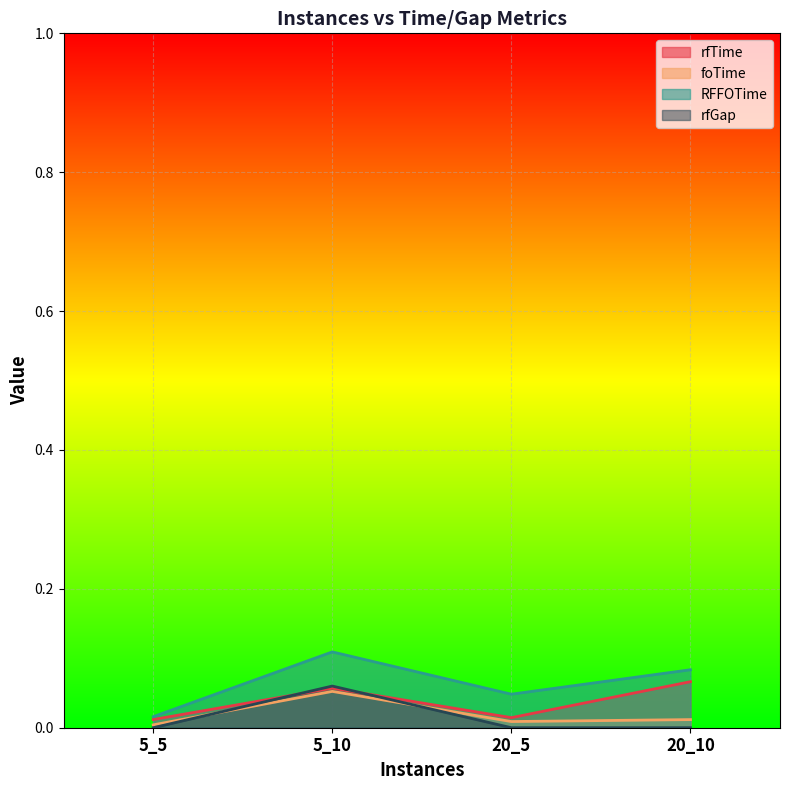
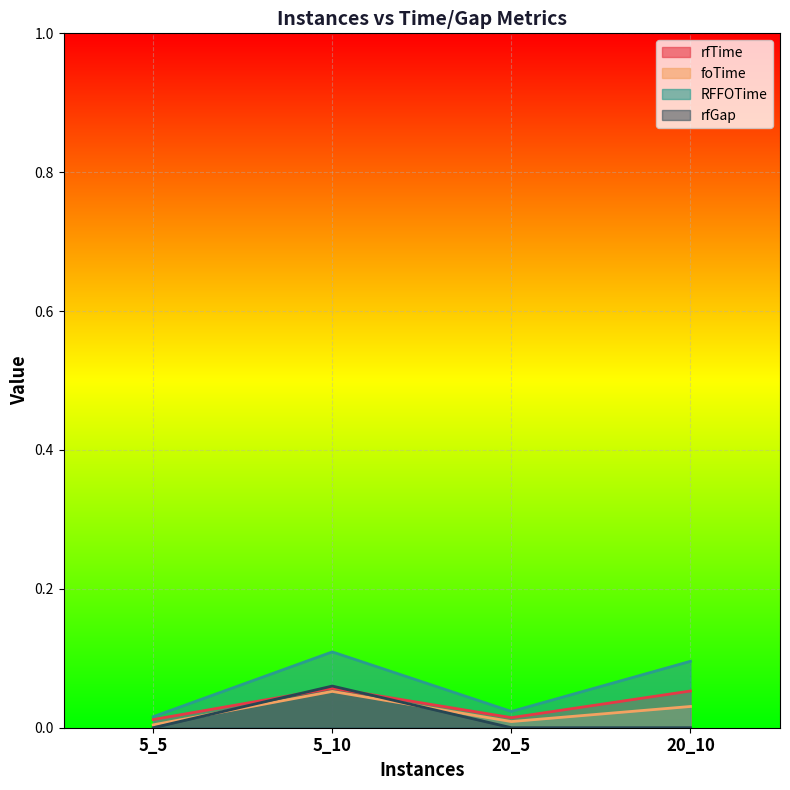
  {
    "rfTime": {
      "5_5": 0.01,
      "20_5": 0.01,
-     "20_10": 0.07
+     "20_10": 0.05
    },
    "foTime": {
      "5_5": 0.00,
      "5_10": 0.05,
      "20_5": 0.01,
-     "20_10": 0.01
+     "20_10": 0.03
    },
    "RFFOTime": {
      "5_5": 0.02,
      "5_10": 0.11,
-     "20_5": 0.05,
-     "20_10": 0.08
+     "20_5": 0.02,
+     "20_10": 0.10
    },
    "rfGap": {
      "5_5": 0.00,
      "20_5": 0.00,
      "20_10": 0.00
    }
  }
